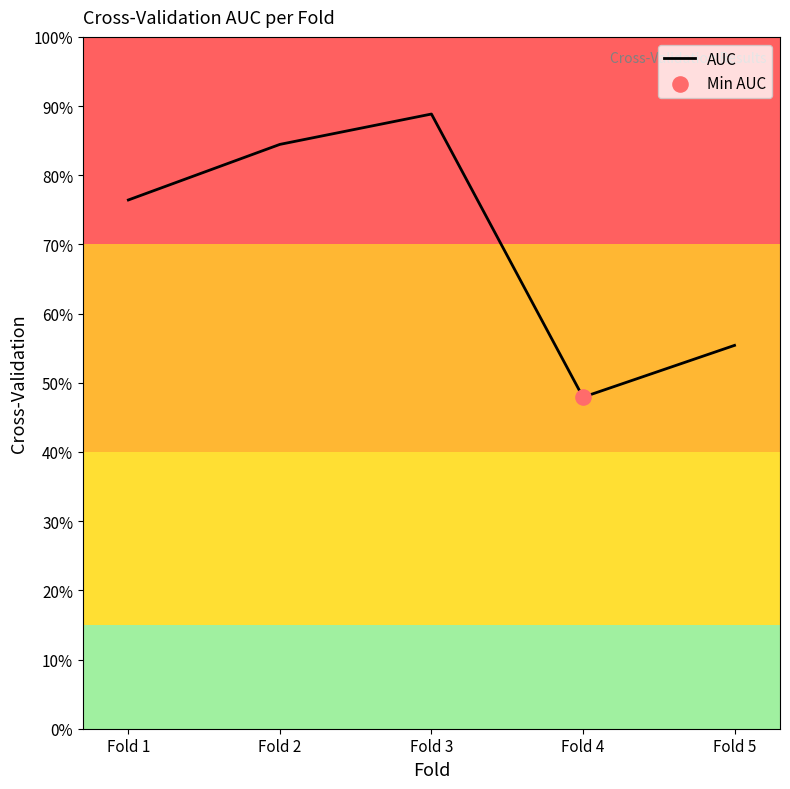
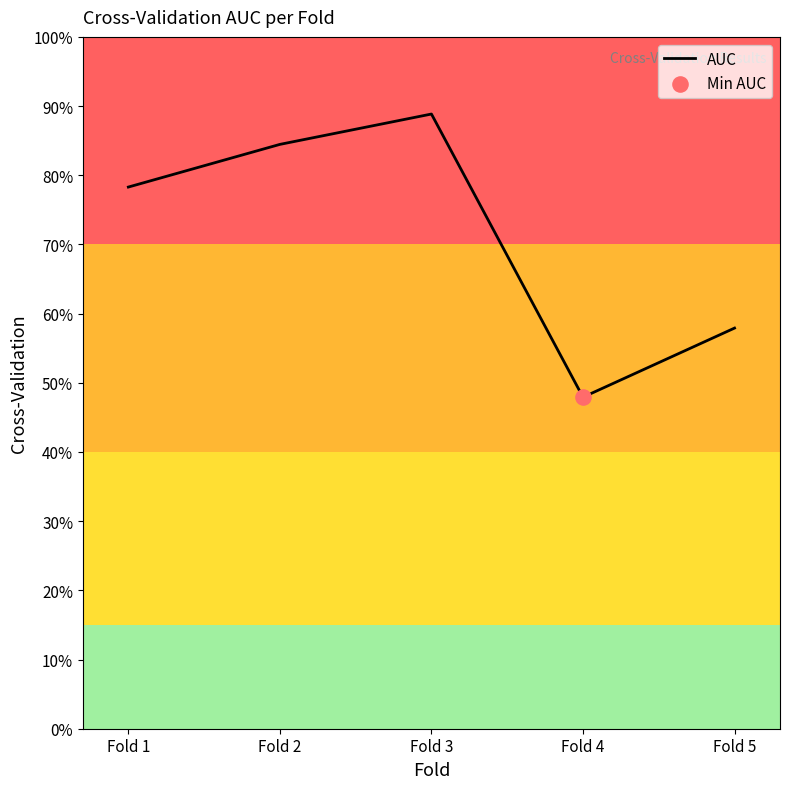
  {
    "AUC": {
-     "Fold 1": "76%",
+     "Fold 1": "78%",
      "Fold 2": "84%",
      "Fold 3": "89%",
-     "Fold 5": "55%"
+     "Fold 5": "58%"
    }
  }
